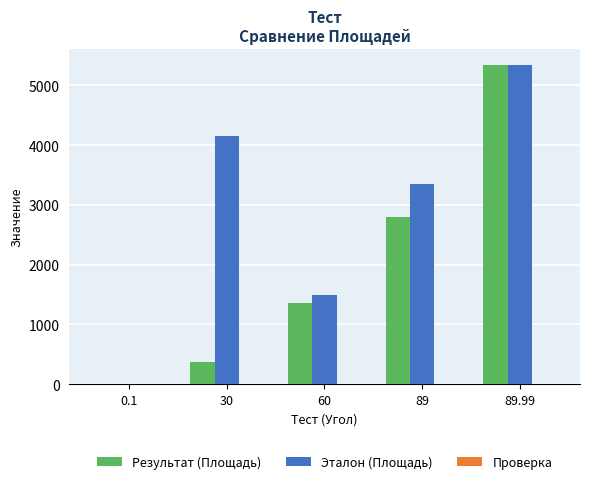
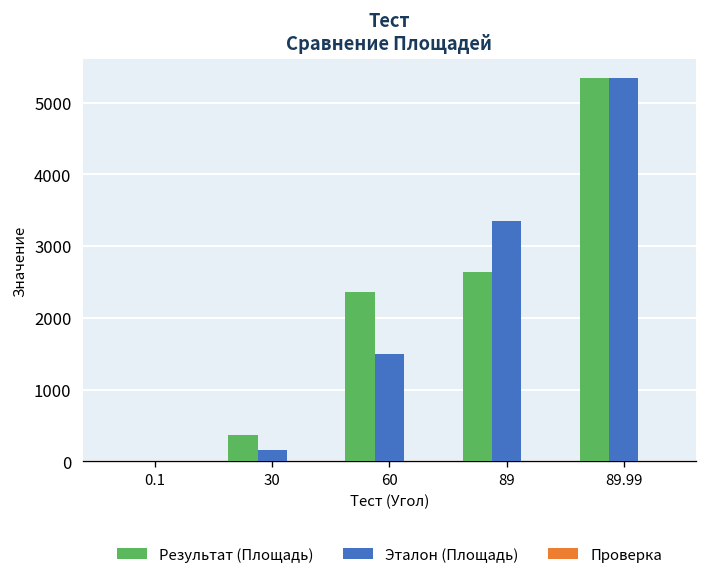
  {
    "Результат (Площадь)": {
      "30": 400,
-     "60": 1400,
-     "89": 2800,
+     "60": 2400,
+     "89": 2600,
      "89.99": 5300
    },
    "Эталон (Площадь)": {
-     "30": 4100,
+     "30": 200,
      "60": 1500,
      "89": 3400,
      "89.99": 5300
    }
  }
